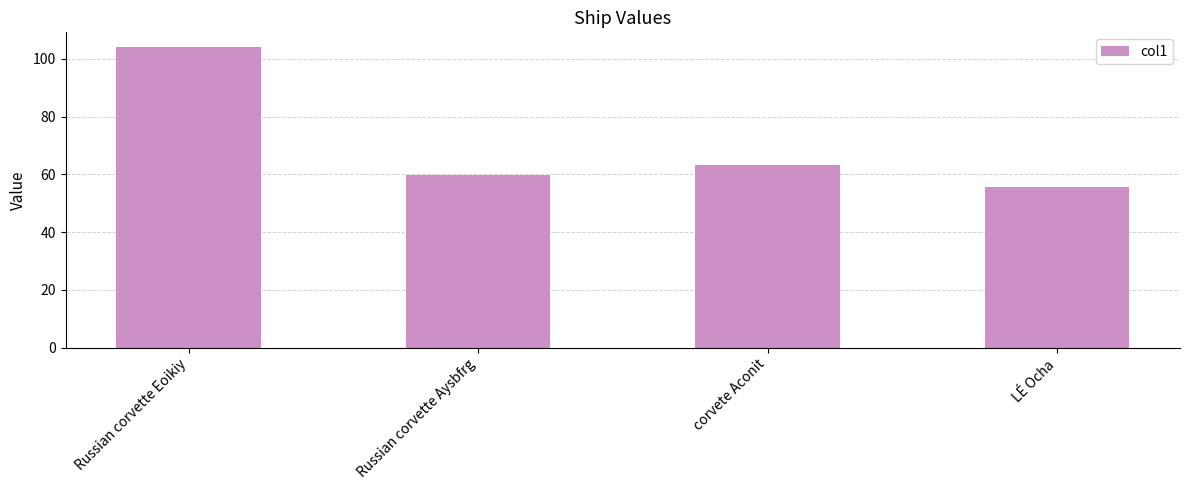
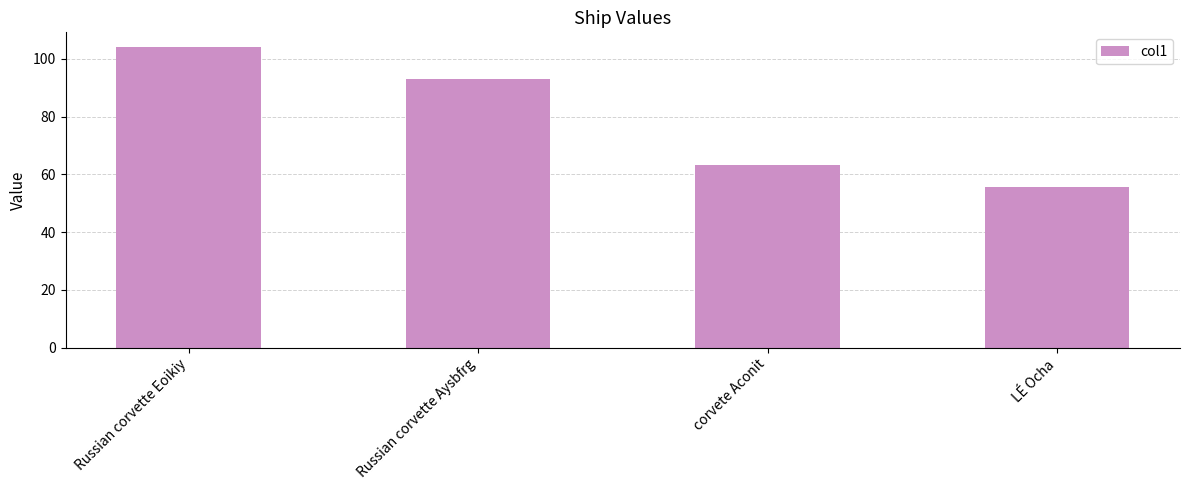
  {
    "Russian corvette Eoikiy": 104,
-   "Russian corvette Aysbfrg": 60,
+   "Russian corvette Aysbfrg": 93,
    "corvete Aconit": 63,
    "LÉ Ocha": 56
  }
